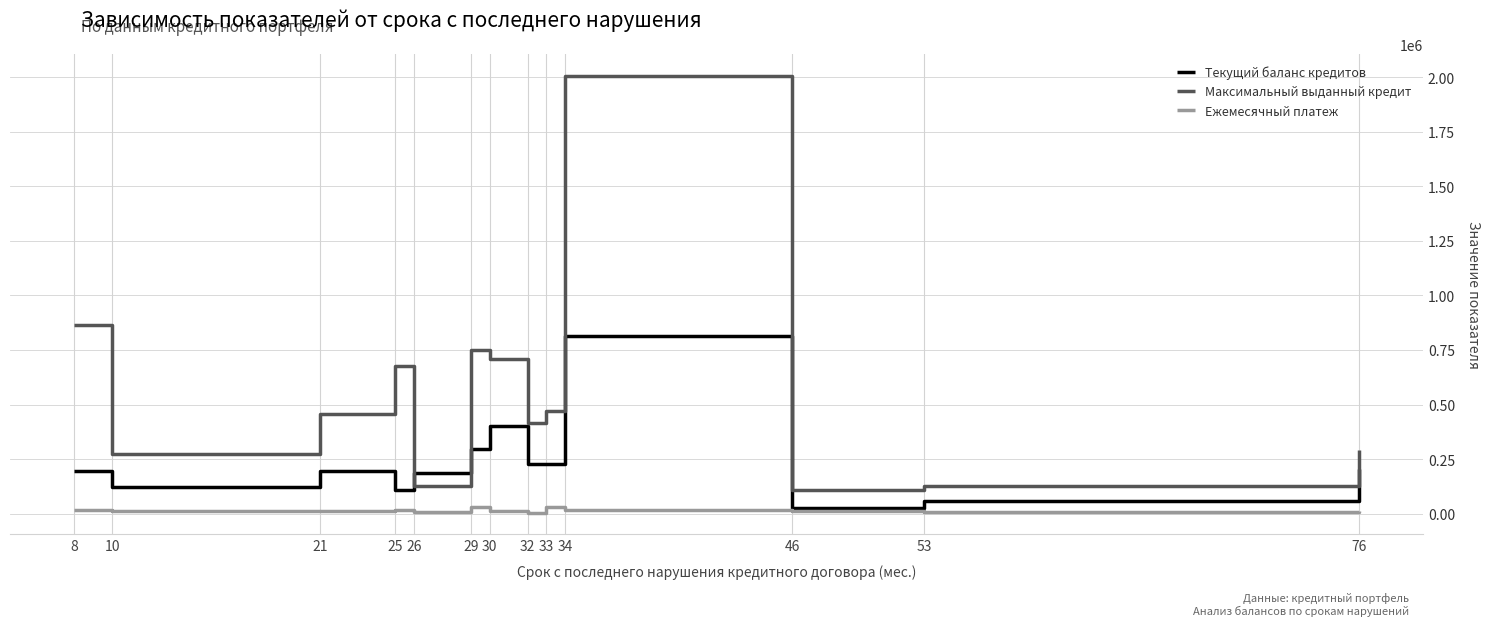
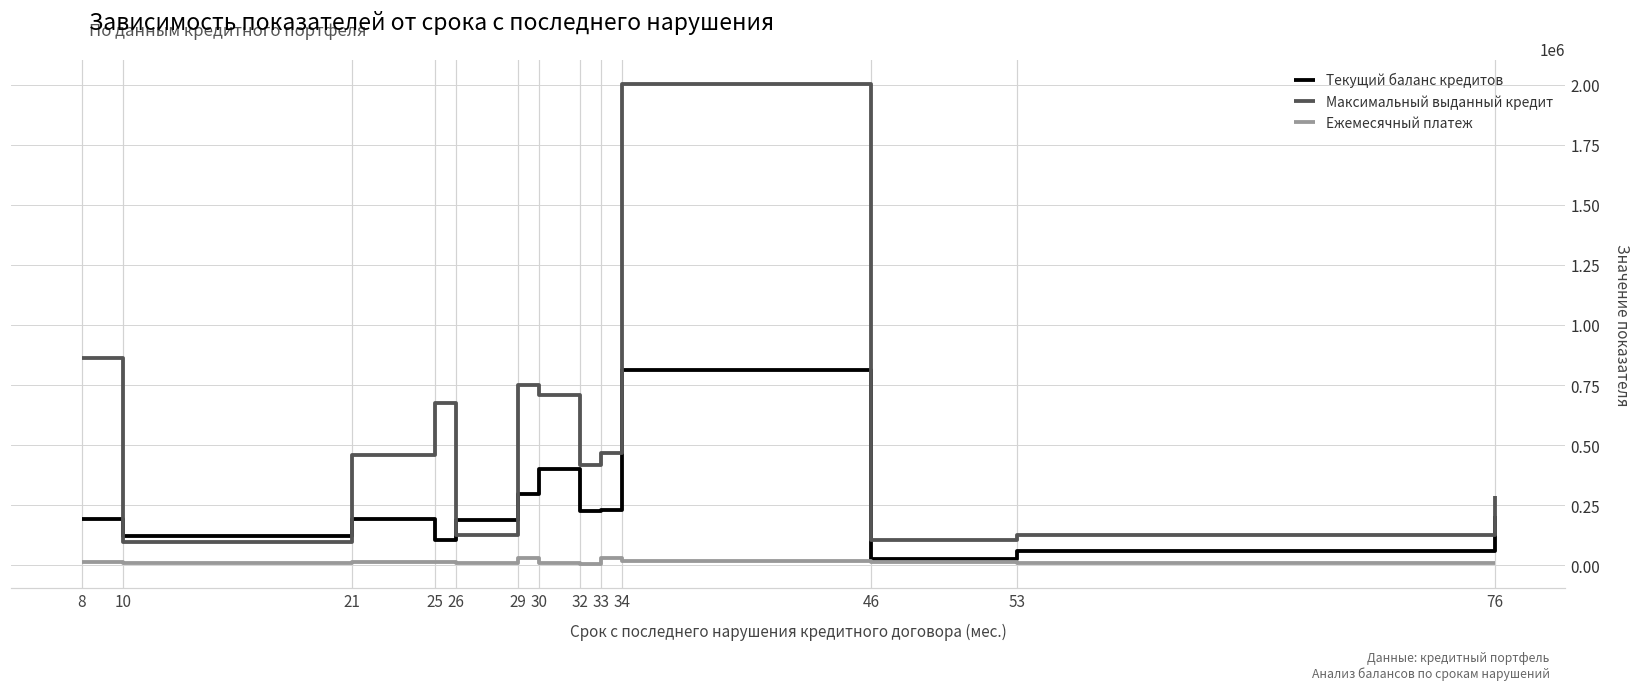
  {
    "Текущий баланс кредитов": {
      "8": 190000,
      "10": 120000,
      "21": 190000,
      "25": 110000,
      "26": 190000,
      "29": 300000,
      "30": 400000,
      "32": 230000,
      "33": 230000,
      "34": 810000,
      "46": 30000,
      "53": 60000,
      "76": 200000
    },
    "Максимальный выданный кредит": {
      "8": 860000,
-     "10": 270000,
+     "10": 100000,
      "21": 460000,
      "25": 680000,
      "26": 130000,
      "29": 750000,
      "30": 710000,
      "32": 420000,
      "33": 470000,
      "34": 2000000,
      "46": 110000,
      "53": 130000,
      "76": 290000
    },
    "Ежемесячный платеж": {
      "8": 10000,
      "10": 10000,
      "21": 10000,
      "25": 20000,
      "26": 10000,
      "29": 30000,
      "30": 10000,
      "32": 10000,
      "33": 30000,
      "34": 20000,
      "46": 10000,
      "53": 10000,
      "76": 10000
    }
  }
